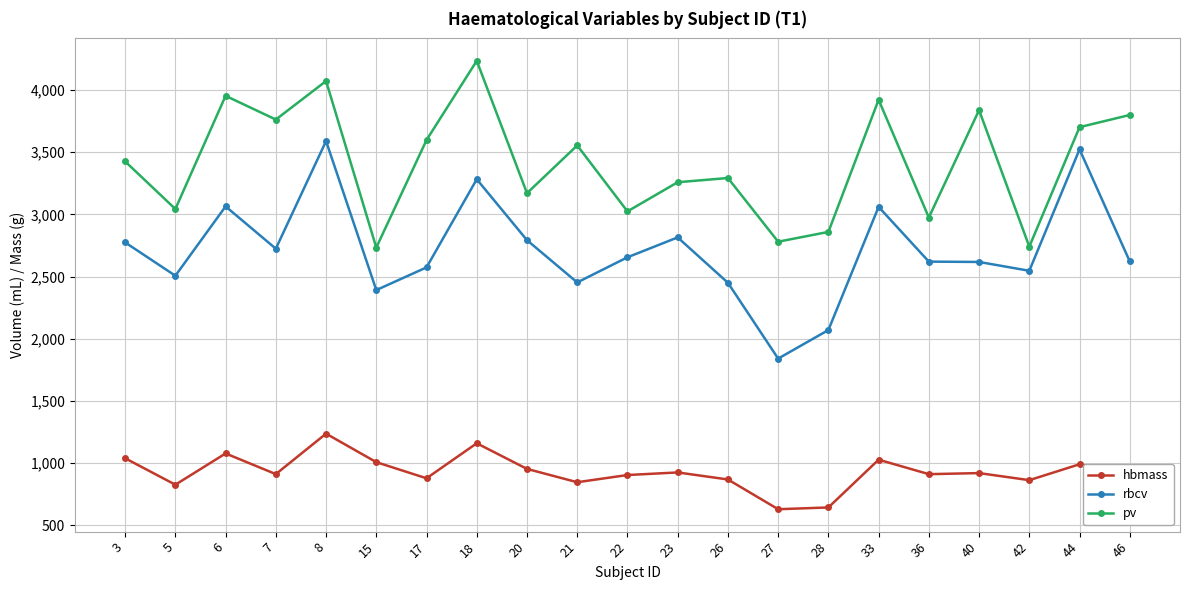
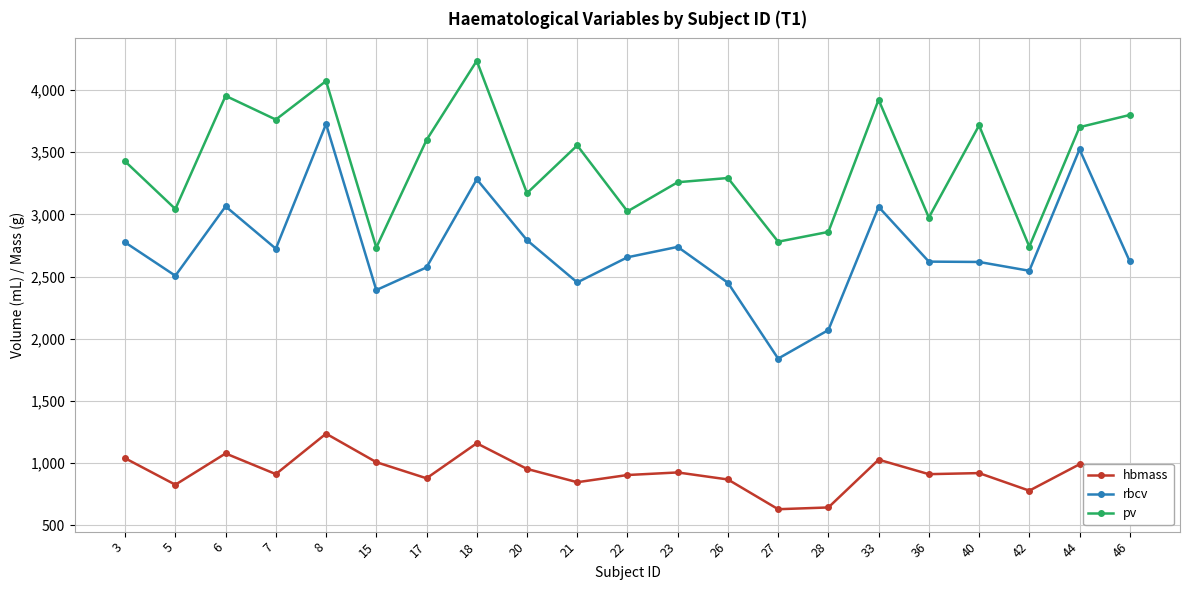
  {
    "hbmass": {
      "3": "1,040",
      "5": "830",
      "6": "1,080",
      "7": "910",
      "8": "1,240",
      "15": "1,010",
      "17": "880",
      "18": "1,160",
      "20": "950",
      "21": "850",
      "22": "900",
      "23": "930",
      "26": "870",
      "27": "630",
      "28": "640",
      "33": "1,030",
      "36": "910",
      "40": "920",
-     "42": "860",
+     "42": "780",
      "44": "990"
    },
    "rbcv": {
      "3": "2,770",
      "5": "2,510",
      "6": "3,060",
      "7": "2,720",
-     "8": "3,590",
+     "8": "3,730",
      "15": "2,390",
      "17": "2,570",
      "18": "3,280",
      "20": "2,790",
      "21": "2,450",
      "22": "2,650",
-     "23": "2,810",
+     "23": "2,740",
      "26": "2,450",
      "27": "1,840",
      "28": "2,070",
      "33": "3,060",
      "36": "2,620",
      "40": "2,620",
      "42": "2,550",
      "44": "3,520",
      "46": "2,620"
    },
    "pv": {
      "3": "3,430",
      "5": "3,040",
      "6": "3,950",
      "7": "3,760",
      "8": "4,070",
      "15": "2,730",
      "17": "3,600",
      "18": "4,230",
      "20": "3,170",
      "21": "3,550",
      "22": "3,020",
      "23": "3,260",
      "26": "3,290",
      "27": "2,780",
      "28": "2,860",
      "33": "3,920",
      "36": "2,970",
-     "40": "3,840",
+     "40": "3,710",
      "42": "2,740",
      "44": "3,700",
      "46": "3,800"
    }
  }
